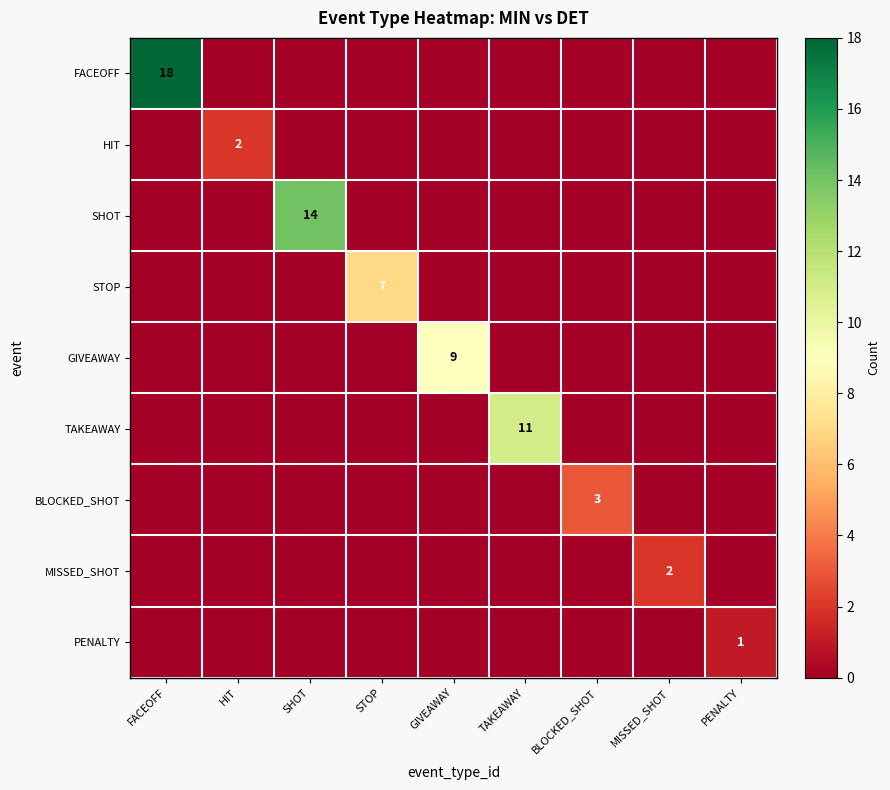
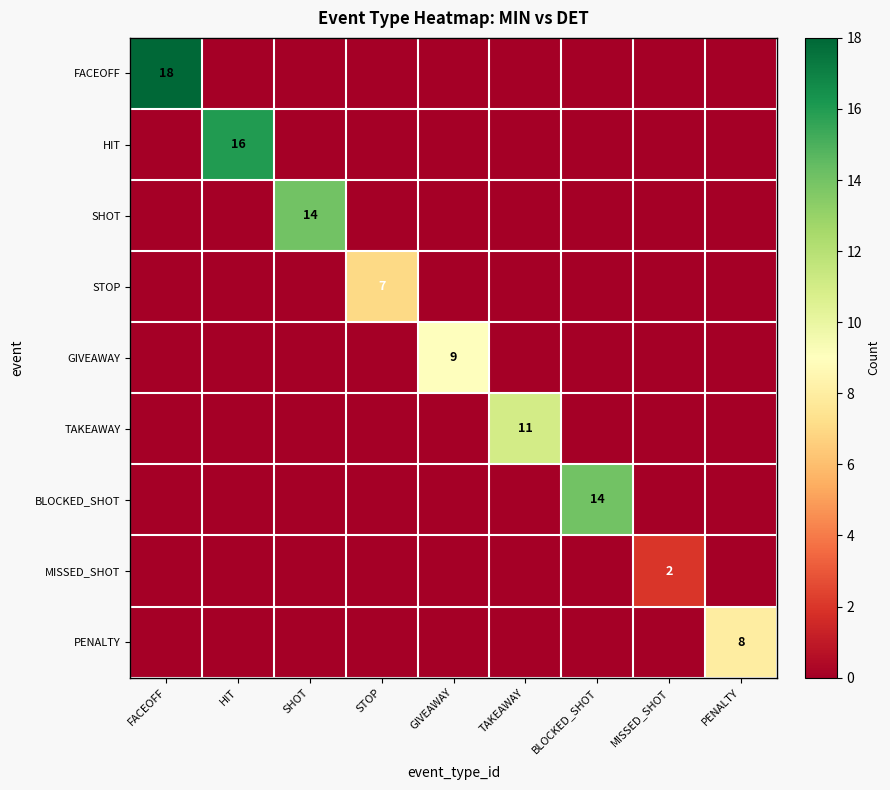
  {
    "FACEOFF": {
      "FACEOFF": 18
    },
    "HIT": {
-     "HIT": 2
+     "HIT": 16
    },
    "SHOT": {
      "SHOT": 14
    },
    "STOP": {
      "STOP": 7
    },
    "GIVEAWAY": {
      "GIVEAWAY": 9
    },
    "TAKEAWAY": {
      "TAKEAWAY": 11
    },
    "BLOCKED_SHOT": {
-     "BLOCKED_SHOT": 3
+     "BLOCKED_SHOT": 14
    },
    "MISSED_SHOT": {
      "MISSED_SHOT": 2
    },
    "PENALTY": {
-     "PENALTY": 1
+     "PENALTY": 8
    }
  }
